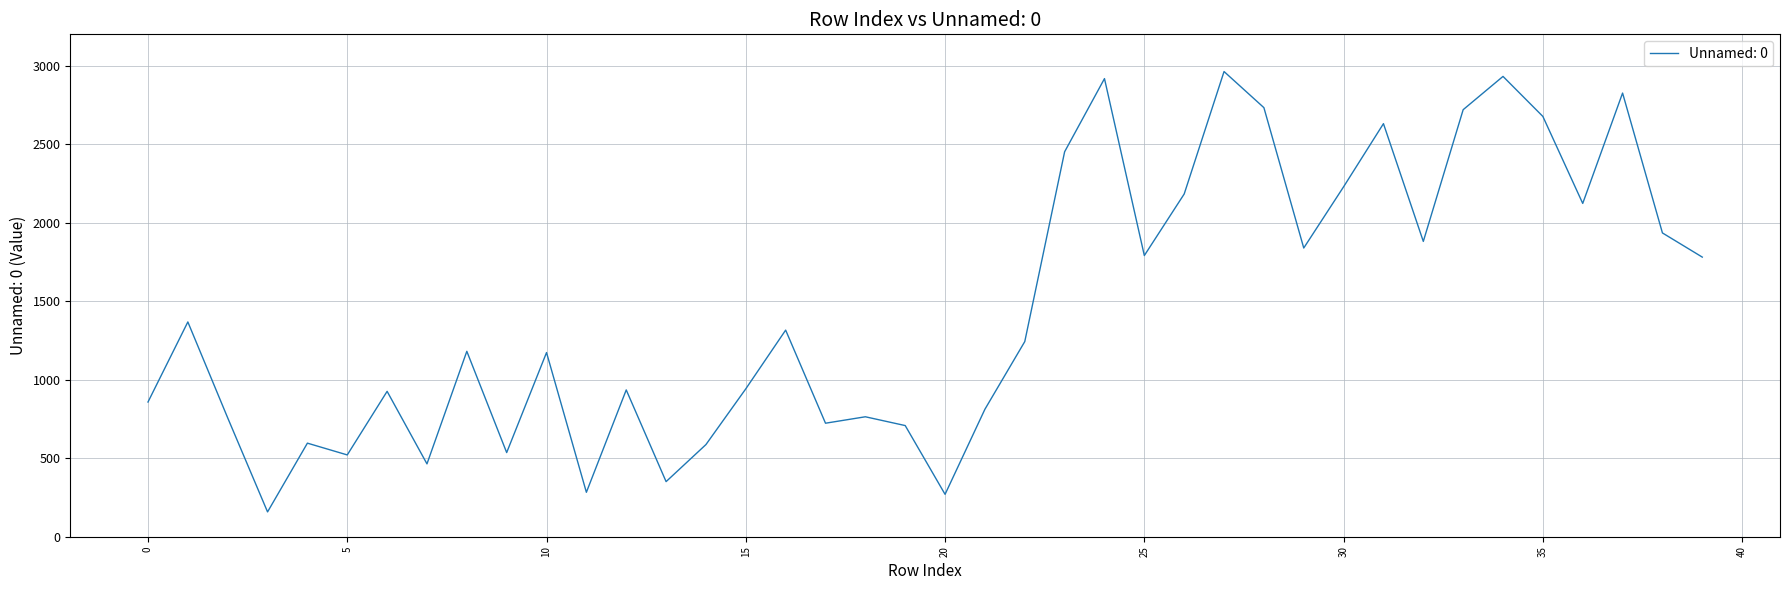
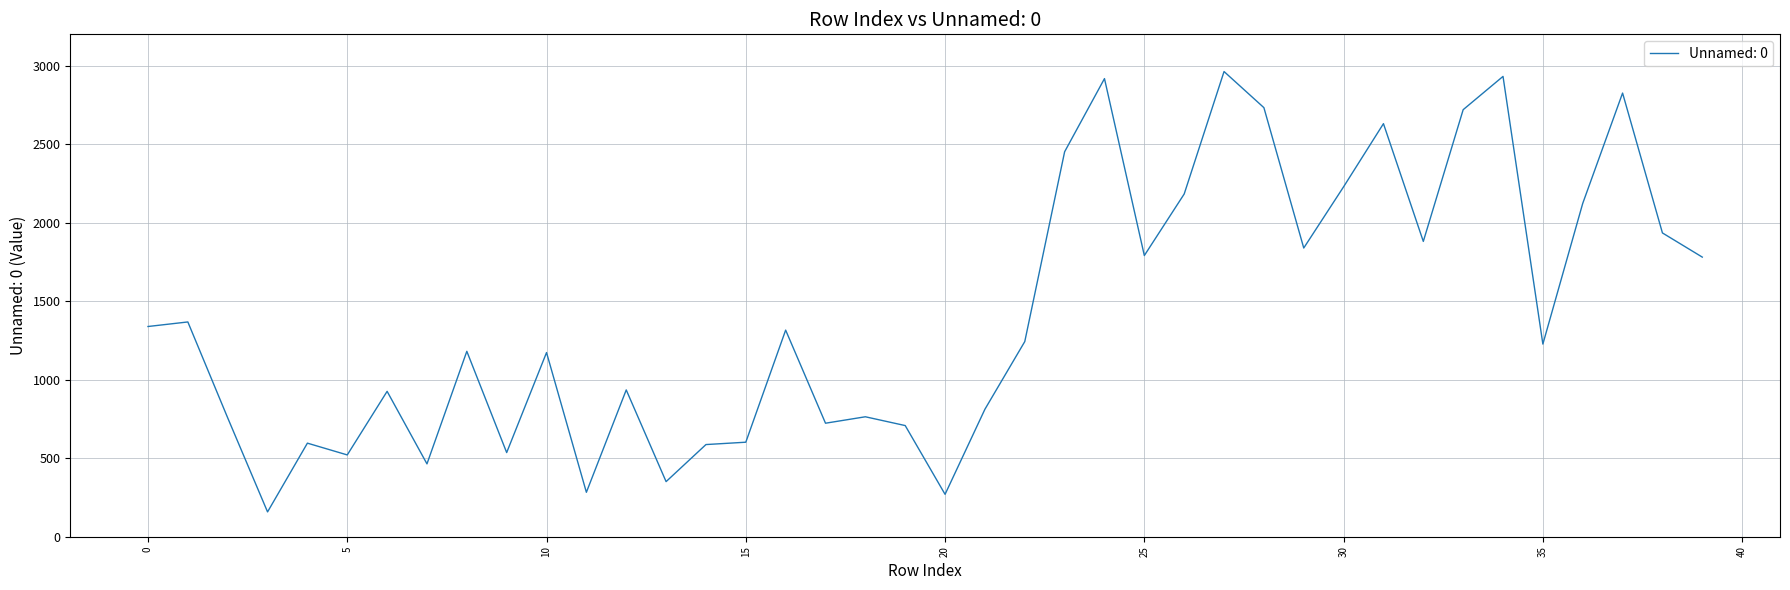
  {
-   "0": 860,
+   "0": 1340,
    "5": 520,
    "10": 1170,
-   "15": 940,
+   "15": 600,
    "20": 270,
    "25": 1790,
    "30": 2230,
-   "35": 2680
+   "35": 1230
  }
